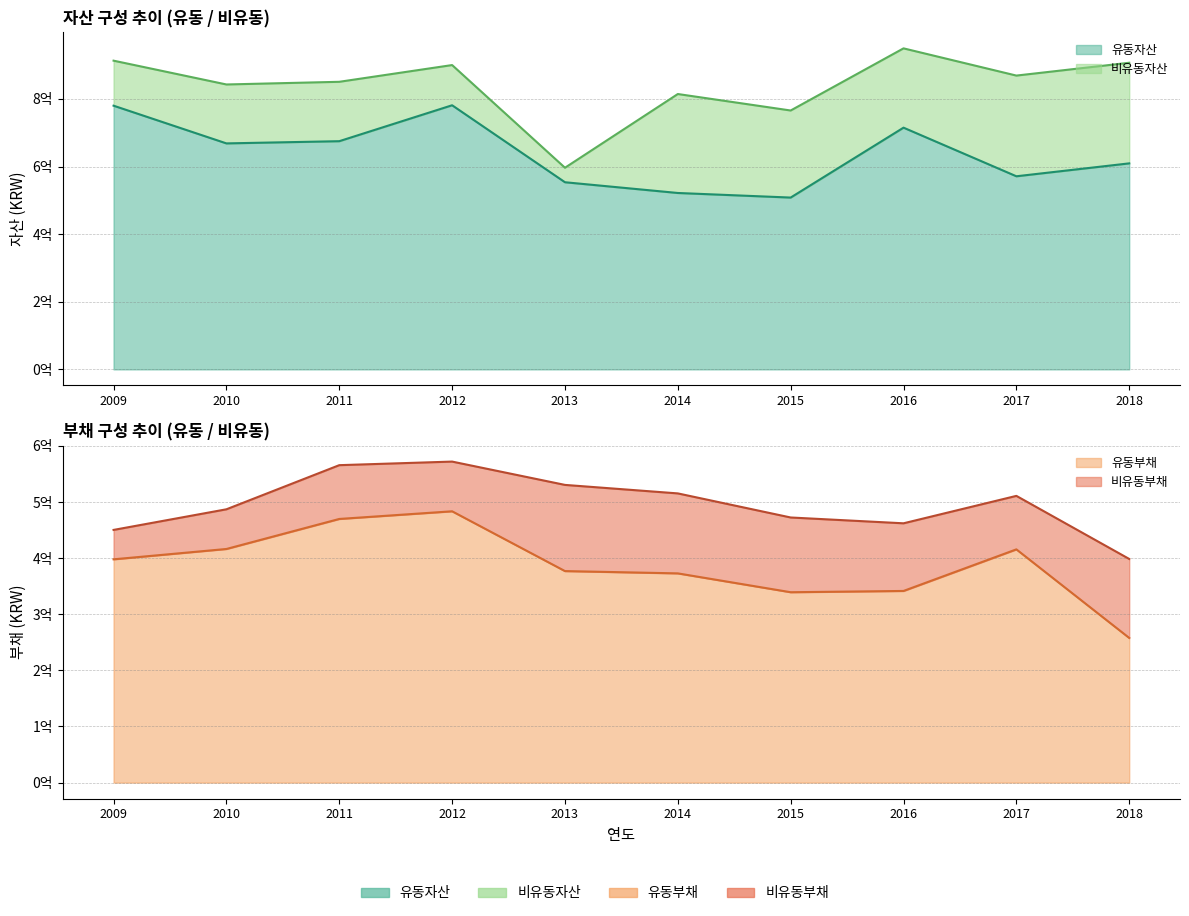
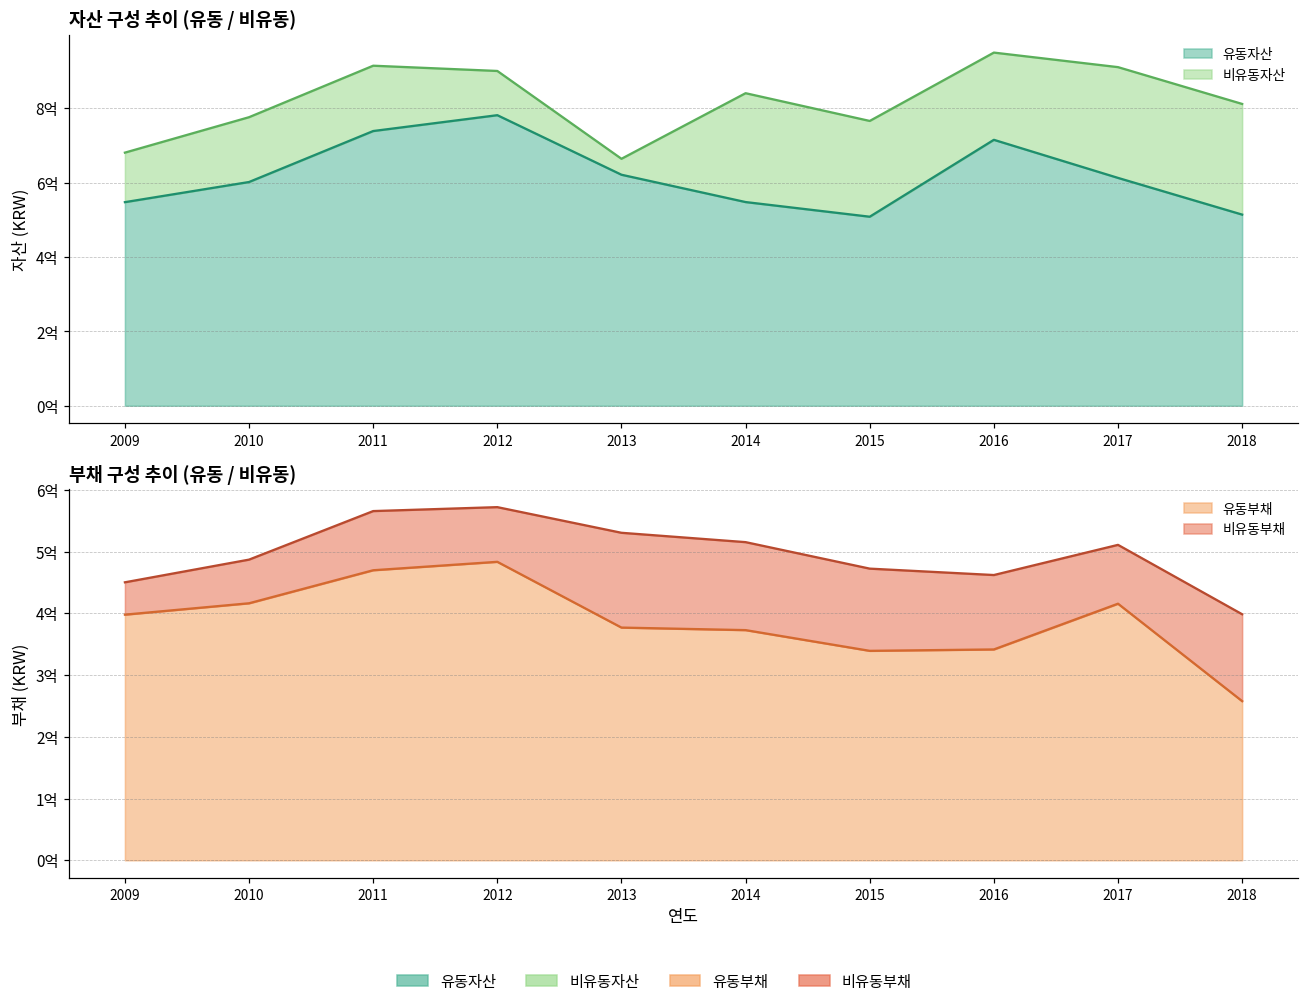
  {
    "자산 구성 추이 (유동 / 비유동)": {
      "유동자산": {
-       "2009": "7.8억",
-       "2010": "6.7억",
-       "2011": "6.7억",
+       "2009": "5.5억",
+       "2010": "6.0억",
+       "2011": "7.4억",
        "2012": "7.8억",
-       "2013": "5.5억",
-       "2014": "5.2억",
+       "2013": "6.2억",
+       "2014": "5.5억",
        "2015": "5.1억",
        "2016": "7.1억",
-       "2017": "5.7억",
-       "2018": "6.1억"
+       "2017": "6.1억",
+       "2018": "5.1억"
      },
      "비유동자산": {
        "2009": "1.3억",
        "2010": "1.7억",
        "2011": "1.8억",
        "2012": "1.2억",
        "2013": "0.4억",
        "2014": "2.9억",
        "2015": "2.6억",
        "2016": "2.3억",
        "2017": "3.0억",
        "2018": "3.0억"
      }
    }
  }
